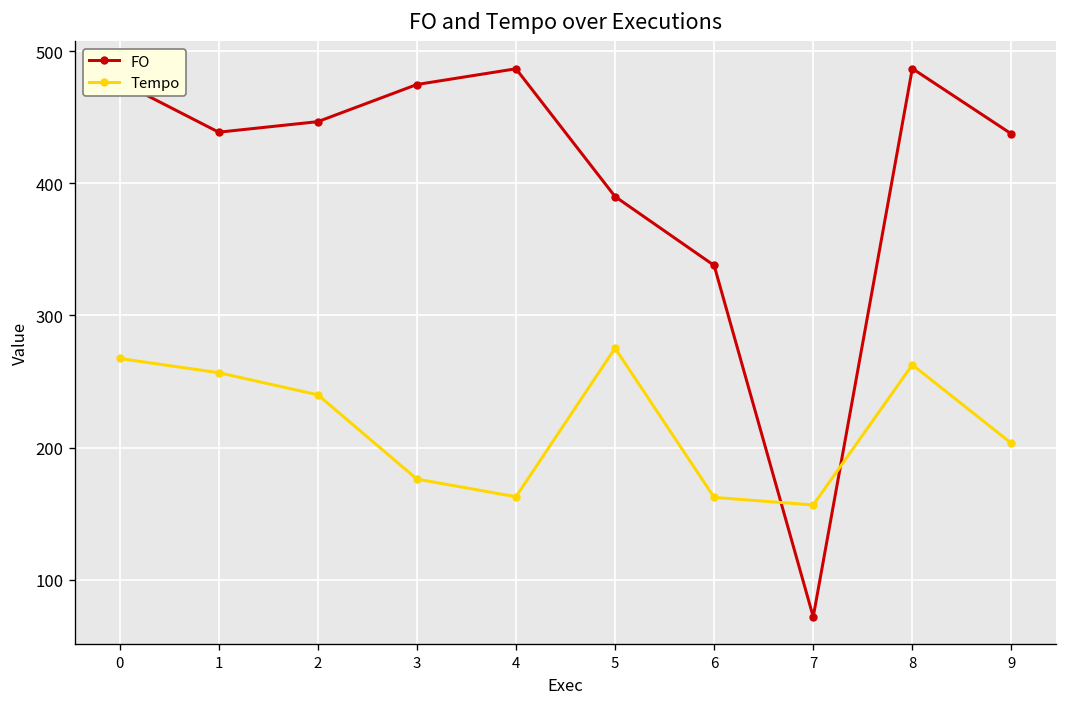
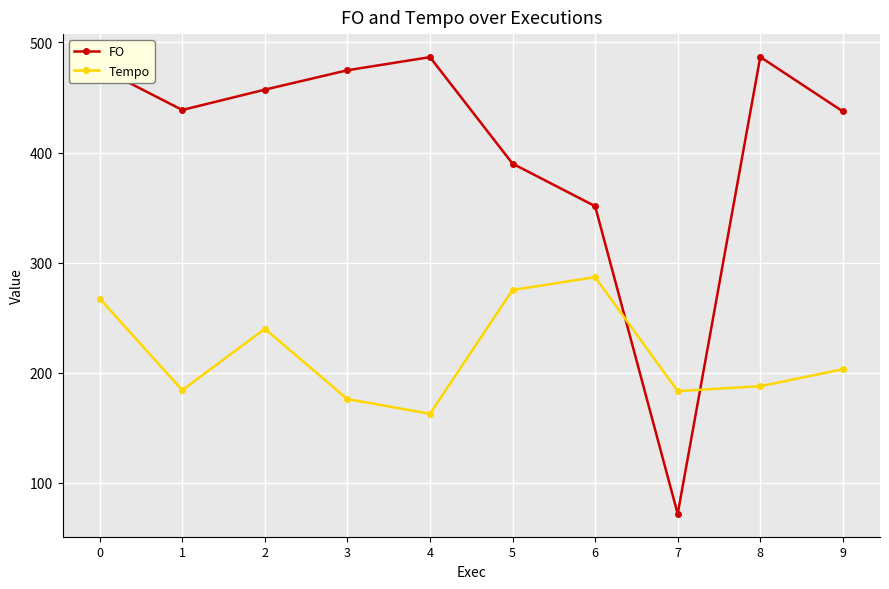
  {
    "FO": {
      "1": 439,
-     "2": 447,
+     "2": 457,
      "3": 475,
      "4": 487,
      "5": 390,
-     "6": 338,
+     "6": 351,
      "7": 72,
      "8": 487,
      "9": 437
    },
    "Tempo": {
      "0": 267,
-     "1": 257,
+     "1": 184,
      "2": 240,
      "3": 176,
      "4": 163,
      "5": 275,
-     "6": 162,
-     "7": 157,
-     "8": 263,
+     "6": 287,
+     "7": 183,
+     "8": 188,
      "9": 203
    }
  }
